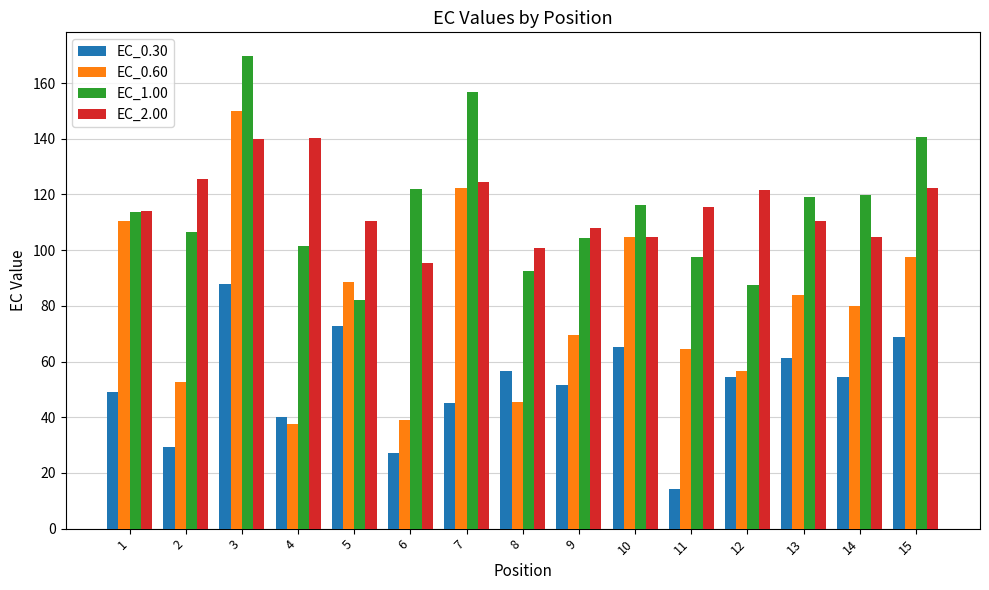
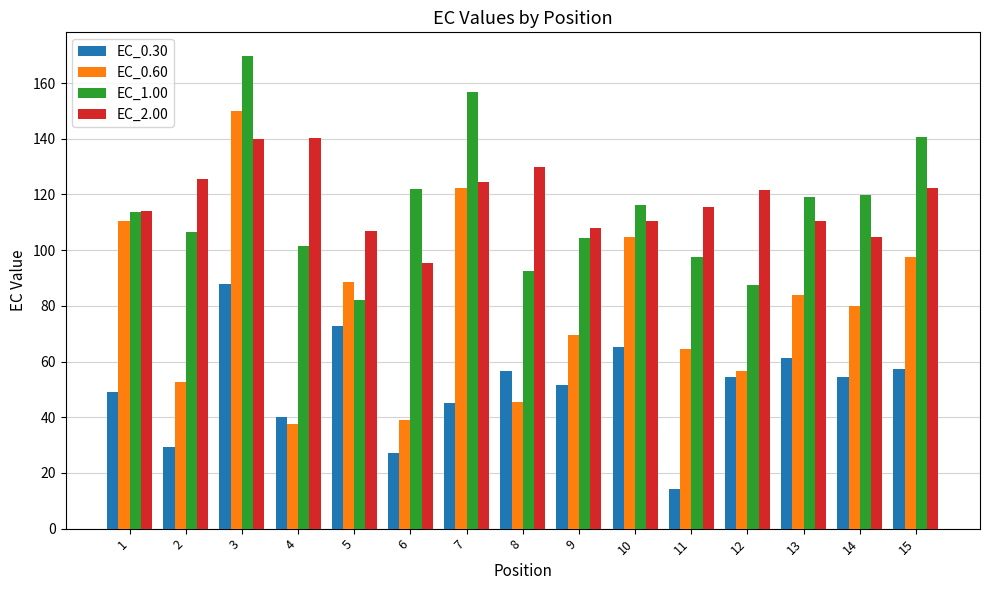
  {
    "EC_0.30": {
      "1": 49,
      "2": 29,
      "3": 88,
      "4": 40,
      "5": 73,
      "6": 27,
      "7": 45,
      "8": 57,
      "9": 52,
      "10": 65,
      "11": 14,
      "12": 54,
      "13": 61,
      "14": 55,
-     "15": 69
+     "15": 57
    },
    "EC_0.60": {
      "1": 110,
      "2": 53,
      "3": 150,
      "4": 37,
      "5": 89,
      "6": 39,
      "7": 122,
      "8": 45,
      "9": 70,
      "10": 105,
      "11": 65,
      "12": 57,
      "13": 84,
      "14": 80,
      "15": 97
    },
    "EC_1.00": {
      "1": 114,
      "2": 107,
      "3": 170,
      "4": 101,
      "5": 82,
      "6": 122,
      "7": 157,
      "8": 93,
      "9": 104,
      "10": 116,
      "11": 98,
      "12": 88,
      "13": 119,
      "14": 120,
      "15": 141
    },
    "EC_2.00": {
      "1": 114,
      "2": 125,
      "3": 140,
      "4": 140,
-     "5": 110,
+     "5": 107,
      "6": 95,
      "7": 124,
-     "8": 101,
+     "8": 130,
      "9": 108,
-     "10": 105,
+     "10": 110,
      "11": 116,
      "12": 122,
      "13": 111,
      "14": 105,
      "15": 122
    }
  }
